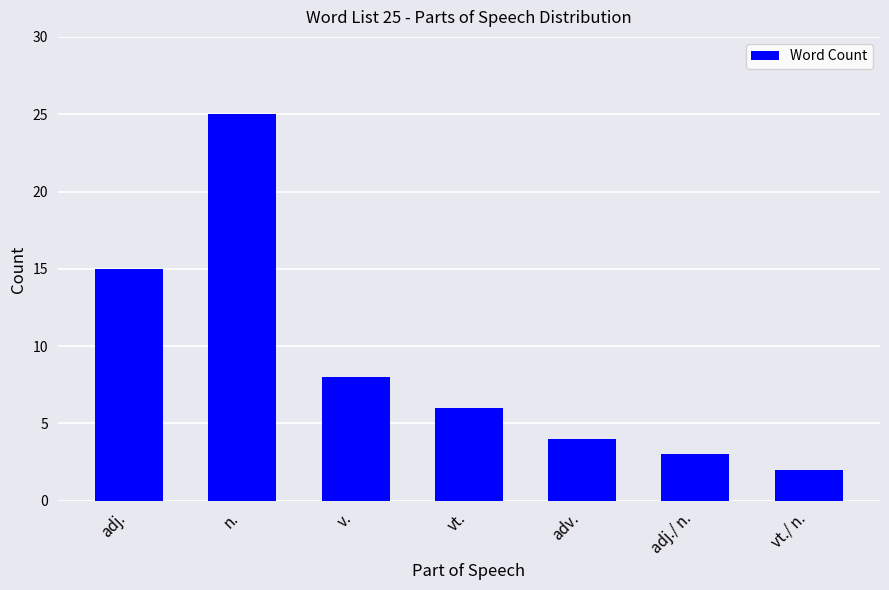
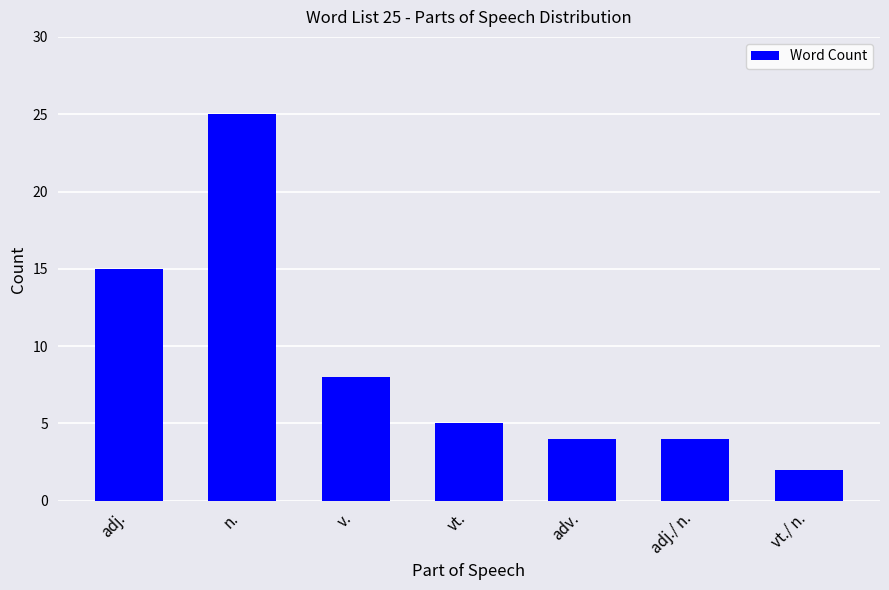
  {
    "adj.": 15,
    "n.": 25,
    "v.": 8,
-   "vt.": 6,
+   "vt.": 5,
    "adv.": 4,
-   "adj./ n.": 3,
+   "adj./ n.": 4,
    "vt./ n.": 2
  }
